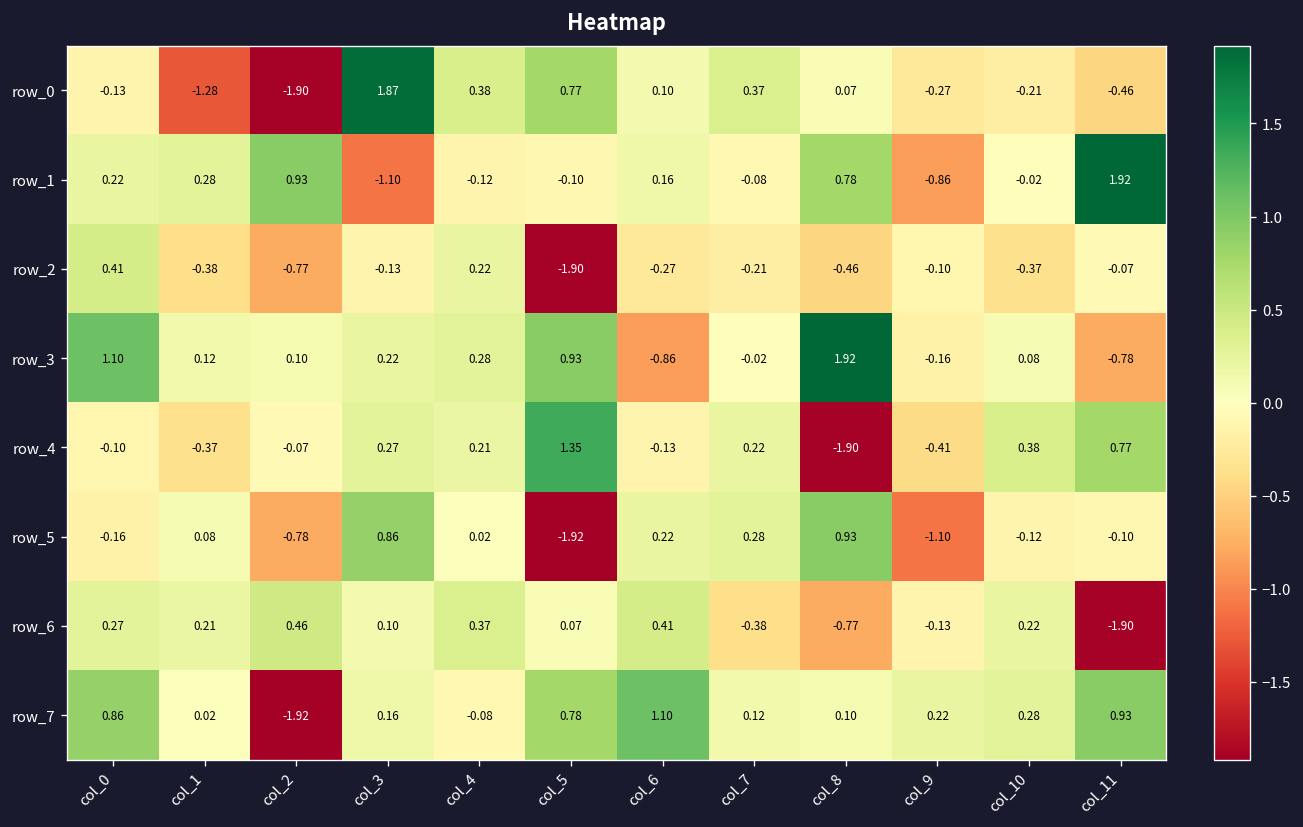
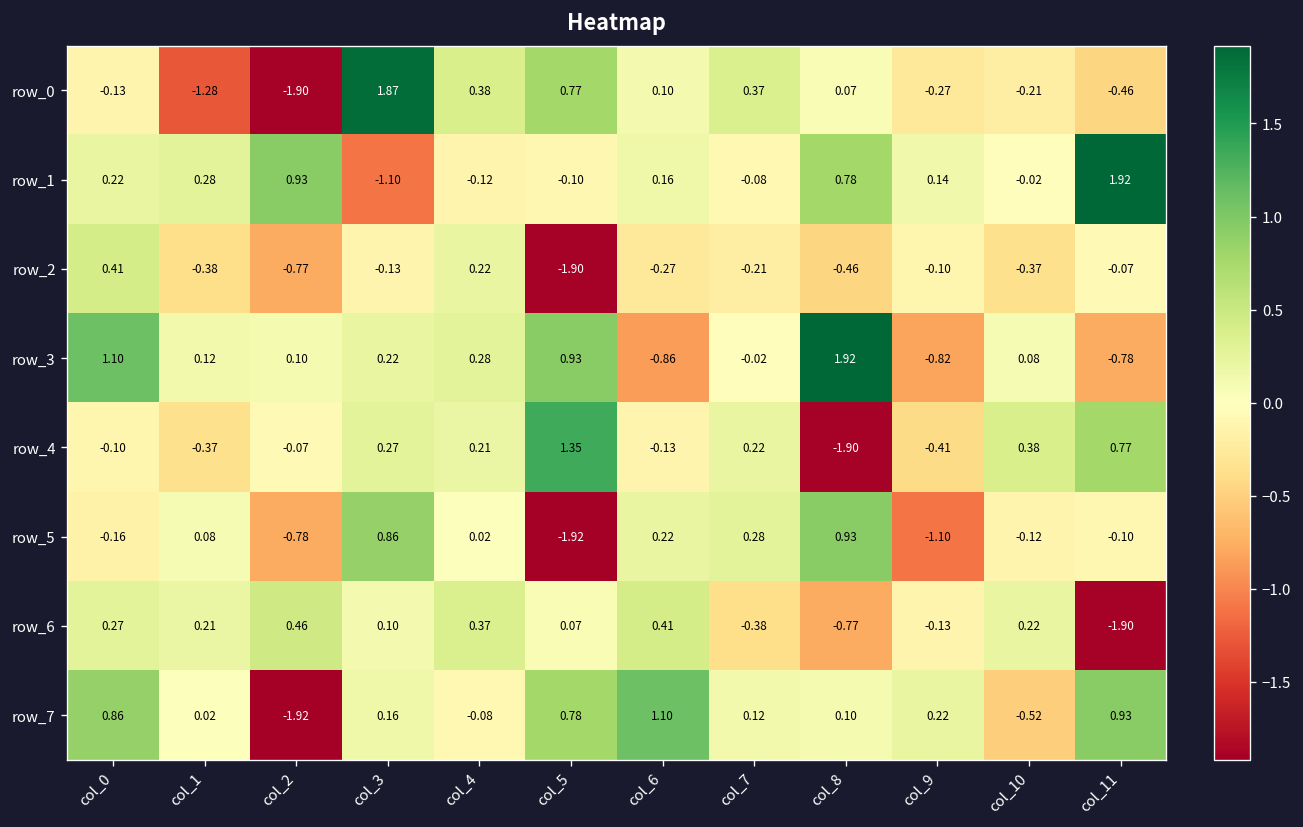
  {
    "row_0": {
      "col_0": -0.13,
      "col_1": -1.28,
      "col_2": -1.90,
      "col_3": 1.87,
      "col_4": 0.38,
      "col_5": 0.77,
      "col_6": 0.10,
      "col_7": 0.37,
      "col_8": 0.07,
      "col_9": -0.27,
      "col_10": -0.21,
      "col_11": -0.46
    },
    "row_1": {
      "col_0": 0.22,
      "col_1": 0.28,
      "col_2": 0.93,
      "col_3": -1.10,
      "col_4": -0.12,
      "col_5": -0.10,
      "col_6": 0.16,
      "col_7": -0.08,
      "col_8": 0.78,
-     "col_9": -0.86,
+     "col_9": 0.14,
      "col_10": -0.02,
      "col_11": 1.92
    },
    "row_2": {
      "col_0": 0.41,
      "col_1": -0.38,
      "col_2": -0.77,
      "col_3": -0.13,
      "col_4": 0.22,
      "col_5": -1.90,
      "col_6": -0.27,
      "col_7": -0.21,
      "col_8": -0.46,
      "col_9": -0.10,
      "col_10": -0.37,
      "col_11": -0.07
    },
    "row_3": {
      "col_0": 1.10,
      "col_1": 0.12,
      "col_2": 0.10,
      "col_3": 0.22,
      "col_4": 0.28,
      "col_5": 0.93,
      "col_6": -0.86,
      "col_7": -0.02,
      "col_8": 1.92,
-     "col_9": -0.16,
+     "col_9": -0.82,
      "col_10": 0.08,
      "col_11": -0.78
    },
    "row_4": {
      "col_0": -0.10,
      "col_1": -0.37,
      "col_2": -0.07,
      "col_3": 0.27,
      "col_4": 0.21,
      "col_5": 1.35,
      "col_6": -0.13,
      "col_7": 0.22,
      "col_8": -1.90,
      "col_9": -0.41,
      "col_10": 0.38,
      "col_11": 0.77
    },
    "row_5": {
      "col_0": -0.16,
      "col_1": 0.08,
      "col_2": -0.78,
      "col_3": 0.86,
      "col_4": 0.02,
      "col_5": -1.92,
      "col_6": 0.22,
      "col_7": 0.28,
      "col_8": 0.93,
      "col_9": -1.10,
      "col_10": -0.12,
      "col_11": -0.10
    },
    "row_6": {
      "col_0": 0.27,
      "col_1": 0.21,
      "col_2": 0.46,
      "col_3": 0.10,
      "col_4": 0.37,
      "col_5": 0.07,
      "col_6": 0.41,
      "col_7": -0.38,
      "col_8": -0.77,
      "col_9": -0.13,
      "col_10": 0.22,
      "col_11": -1.90
    },
    "row_7": {
      "col_0": 0.86,
      "col_1": 0.02,
      "col_2": -1.92,
      "col_3": 0.16,
      "col_4": -0.08,
      "col_5": 0.78,
      "col_6": 1.10,
      "col_7": 0.12,
      "col_8": 0.10,
      "col_9": 0.22,
-     "col_10": 0.28,
+     "col_10": -0.52,
      "col_11": 0.93
    }
  }
